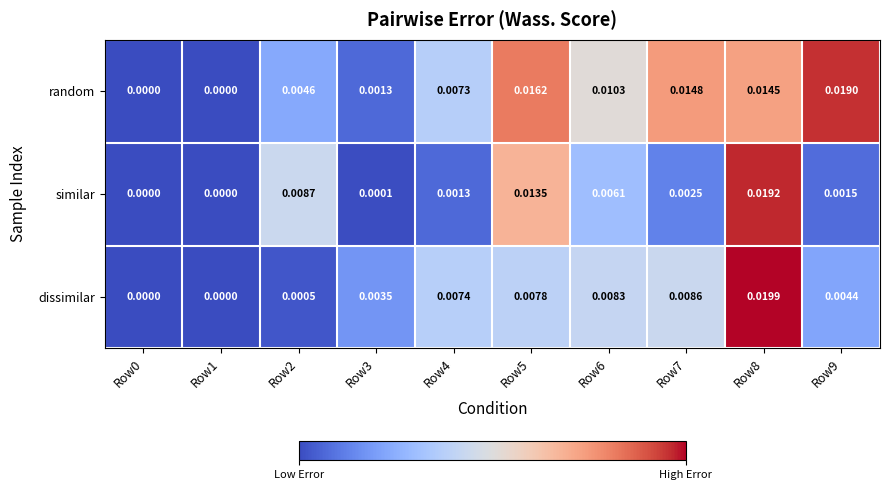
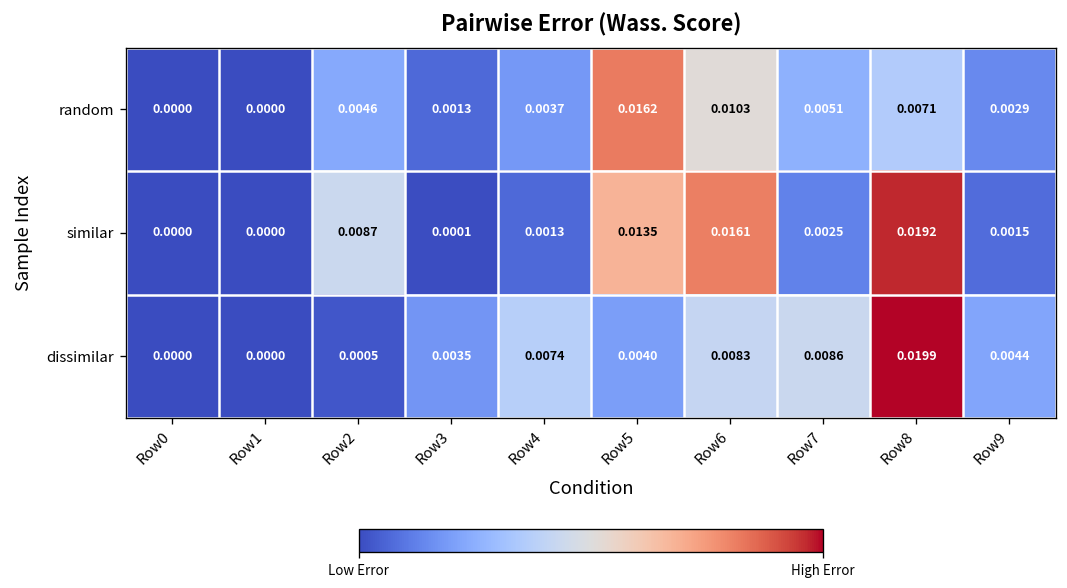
  {
    "random": {
      "Row0": 0.0000,
      "Row1": 0.0000,
      "Row2": 0.0046,
      "Row3": 0.0013,
-     "Row4": 0.0073,
+     "Row4": 0.0037,
      "Row5": 0.0162,
      "Row6": 0.0103,
-     "Row7": 0.0148,
-     "Row8": 0.0145,
-     "Row9": 0.0190
+     "Row7": 0.0051,
+     "Row8": 0.0071,
+     "Row9": 0.0029
    },
    "similar": {
      "Row0": 0.0000,
      "Row1": 0.0000,
      "Row2": 0.0087,
      "Row3": 0.0001,
      "Row4": 0.0013,
      "Row5": 0.0135,
-     "Row6": 0.0061,
+     "Row6": 0.0161,
      "Row7": 0.0025,
      "Row8": 0.0192,
      "Row9": 0.0015
    },
    "dissimilar": {
      "Row0": 0.0000,
      "Row1": 0.0000,
      "Row2": 0.0005,
      "Row3": 0.0035,
      "Row4": 0.0074,
-     "Row5": 0.0078,
+     "Row5": 0.0040,
      "Row6": 0.0083,
      "Row7": 0.0086,
      "Row8": 0.0199,
      "Row9": 0.0044
    }
  }
